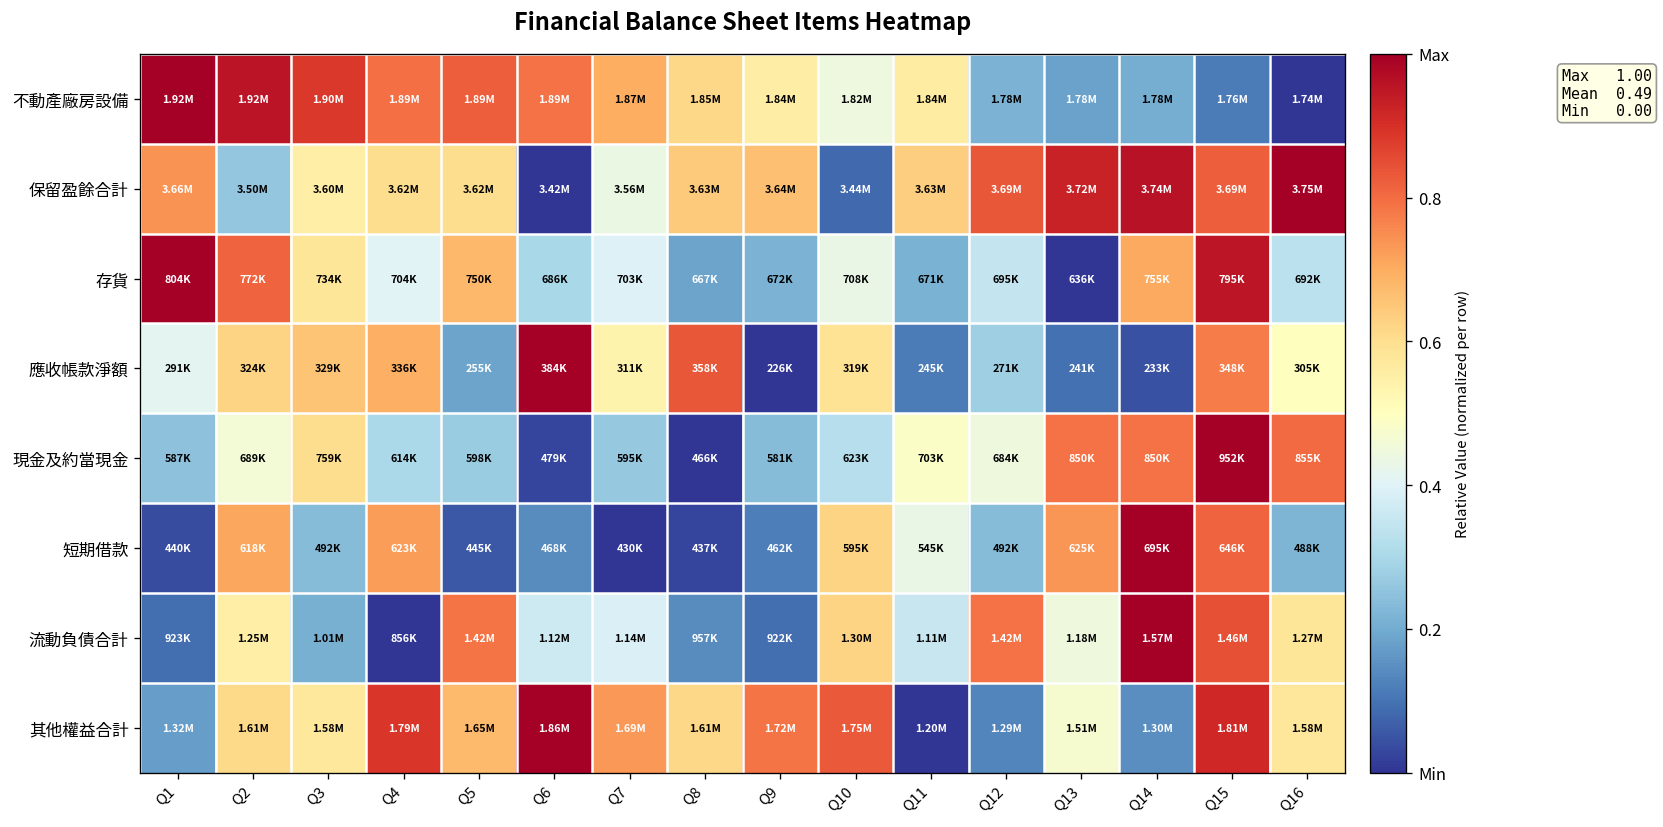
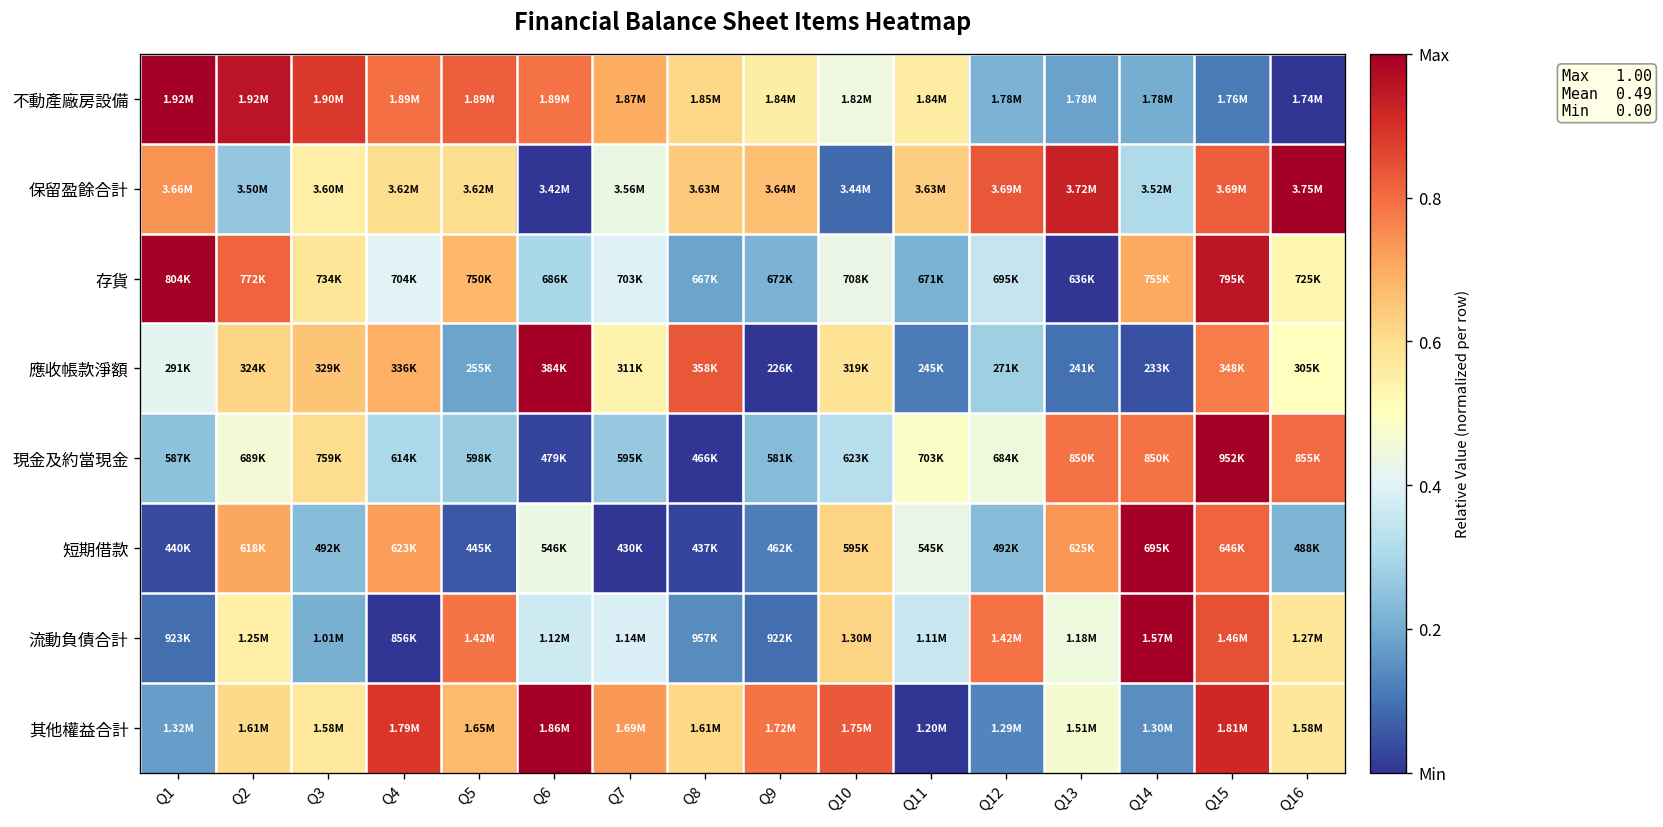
  {
    "不動產廠房設備": {
      "Q1": "1.92M",
      "Q2": "1.92M",
      "Q3": "1.90M",
      "Q4": "1.89M",
      "Q5": "1.89M",
      "Q6": "1.89M",
      "Q7": "1.87M",
      "Q8": "1.85M",
      "Q9": "1.84M",
      "Q10": "1.82M",
      "Q11": "1.84M",
      "Q12": "1.78M",
      "Q13": "1.78M",
      "Q14": "1.78M",
      "Q15": "1.76M",
      "Q16": "1.74M"
    },
    "保留盈餘合計": {
      "Q1": "3.66M",
      "Q2": "3.50M",
      "Q3": "3.60M",
      "Q4": "3.62M",
      "Q5": "3.62M",
      "Q6": "3.42M",
      "Q7": "3.56M",
      "Q8": "3.63M",
      "Q9": "3.64M",
      "Q10": "3.44M",
      "Q11": "3.63M",
      "Q12": "3.69M",
      "Q13": "3.72M",
-     "Q14": "3.74M",
+     "Q14": "3.52M",
      "Q15": "3.69M",
      "Q16": "3.75M"
    },
    "存貨": {
      "Q1": "804K",
      "Q2": "772K",
      "Q3": "734K",
      "Q4": "704K",
      "Q5": "750K",
      "Q6": "686K",
      "Q7": "703K",
      "Q8": "667K",
      "Q9": "672K",
      "Q10": "708K",
      "Q11": "671K",
      "Q12": "695K",
      "Q13": "636K",
      "Q14": "755K",
      "Q15": "795K",
-     "Q16": "692K"
+     "Q16": "725K"
    },
    "應收帳款淨額": {
      "Q1": "291K",
      "Q2": "324K",
      "Q3": "329K",
      "Q4": "336K",
      "Q5": "255K",
      "Q6": "384K",
      "Q7": "311K",
      "Q8": "358K",
      "Q9": "226K",
      "Q10": "319K",
      "Q11": "245K",
      "Q12": "271K",
      "Q13": "241K",
      "Q14": "233K",
      "Q15": "348K",
      "Q16": "305K"
    },
    "現金及約當現金": {
      "Q1": "587K",
      "Q2": "689K",
      "Q3": "759K",
      "Q4": "614K",
      "Q5": "598K",
      "Q6": "479K",
      "Q7": "595K",
      "Q8": "466K",
      "Q9": "581K",
      "Q10": "623K",
      "Q11": "703K",
      "Q12": "684K",
      "Q13": "850K",
      "Q14": "850K",
      "Q15": "952K",
      "Q16": "855K"
    },
    "短期借款": {
      "Q1": "440K",
      "Q2": "618K",
      "Q3": "492K",
      "Q4": "623K",
      "Q5": "445K",
-     "Q6": "468K",
+     "Q6": "546K",
      "Q7": "430K",
      "Q8": "437K",
      "Q9": "462K",
      "Q10": "595K",
      "Q11": "545K",
      "Q12": "492K",
      "Q13": "625K",
      "Q14": "695K",
      "Q15": "646K",
      "Q16": "488K"
    },
    "流動負債合計": {
      "Q1": "923K",
      "Q2": "1.25M",
      "Q3": "1.01M",
      "Q4": "856K",
      "Q5": "1.42M",
      "Q6": "1.12M",
      "Q7": "1.14M",
      "Q8": "957K",
      "Q9": "922K",
      "Q10": "1.30M",
      "Q11": "1.11M",
      "Q12": "1.42M",
      "Q13": "1.18M",
      "Q14": "1.57M",
      "Q15": "1.46M",
      "Q16": "1.27M"
    },
    "其他權益合計": {
      "Q1": "1.32M",
      "Q2": "1.61M",
      "Q3": "1.58M",
      "Q4": "1.79M",
      "Q5": "1.65M",
      "Q6": "1.86M",
      "Q7": "1.69M",
      "Q8": "1.61M",
      "Q9": "1.72M",
      "Q10": "1.75M",
      "Q11": "1.20M",
      "Q12": "1.29M",
      "Q13": "1.51M",
      "Q14": "1.30M",
      "Q15": "1.81M",
      "Q16": "1.58M"
    }
  }
